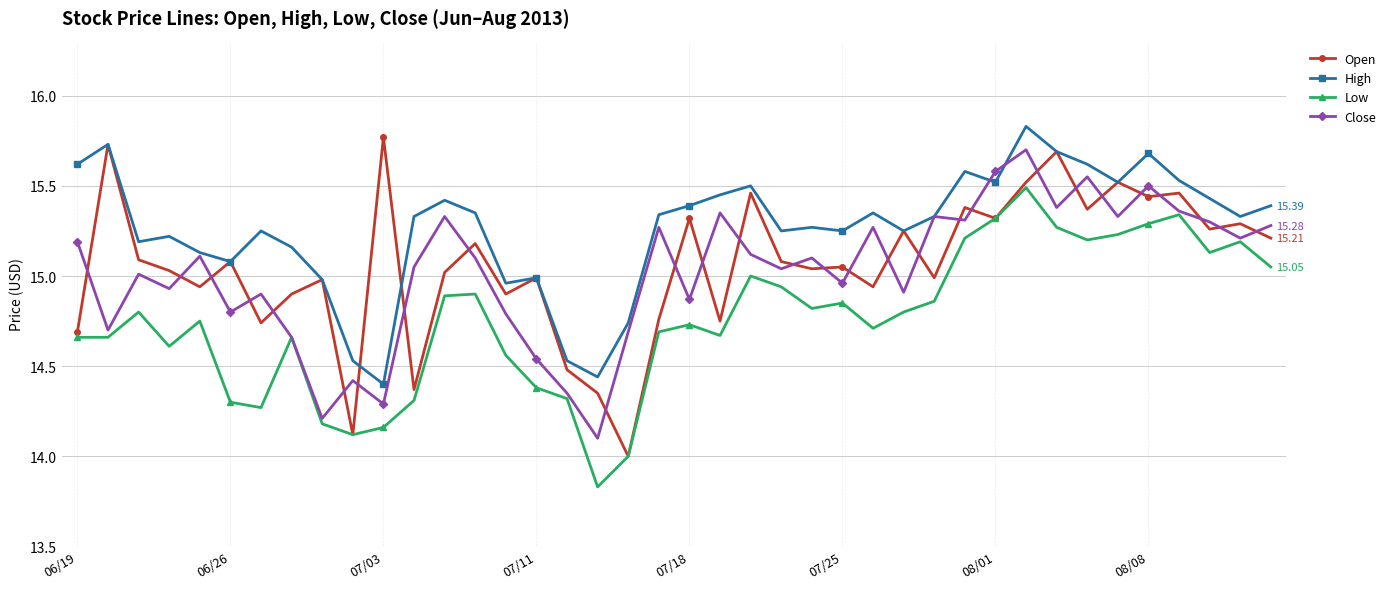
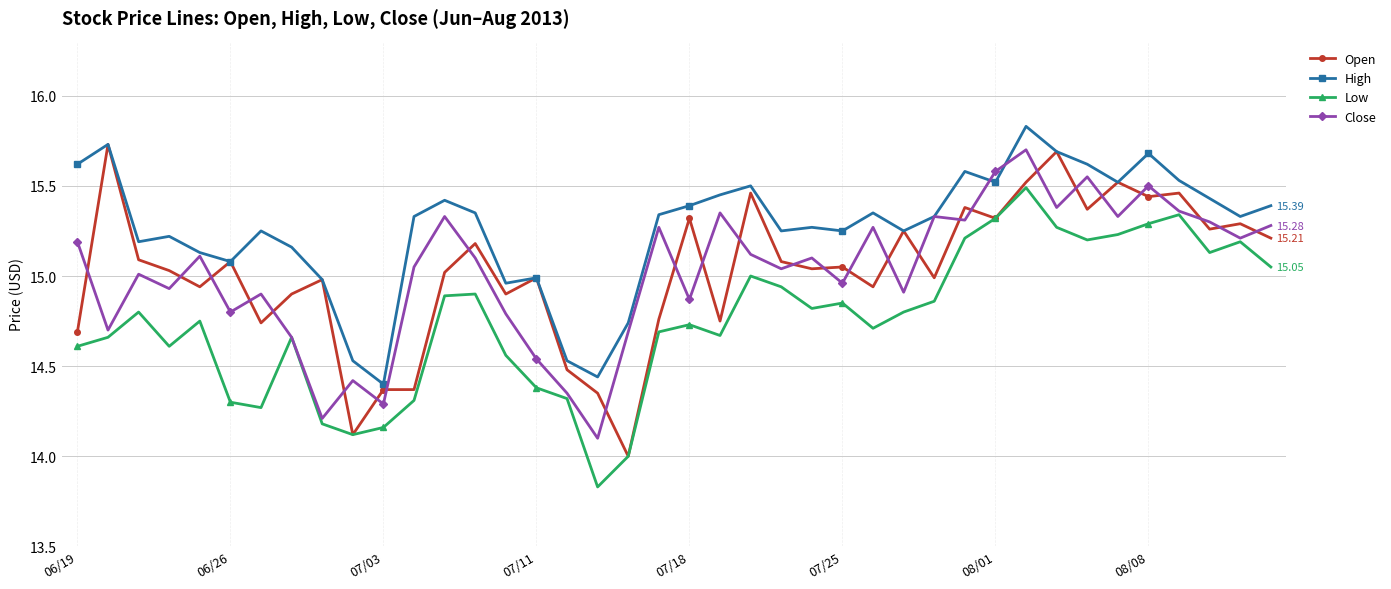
  {
    "Open": {
      "06/19": 14.69,
-     "07/03": 15.77,
+     "07/03": 14.37,
      "07/18": 15.32,
      "07/25": 15.05,
      "08/08": 15.44
    },
    "High": {
      "06/19": 15.62,
      "07/03": 14.40,
      "07/18": 15.39,
      "07/25": 15.25,
      "08/01": 15.52,
      "08/08": 15.68
    },
    "Low": {
-     "06/19": 14.66,
+     "06/19": 14.61,
      "06/26": 14.30,
      "07/03": 14.16,
      "07/11": 14.38,
      "07/18": 14.73,
      "07/25": 14.85,
      "08/08": 15.29
    },
    "Close": {
      "06/19": 15.19,
      "06/26": 14.80,
      "07/03": 14.29,
      "07/11": 14.54,
      "07/18": 14.87,
      "07/25": 14.96,
      "08/01": 15.58,
      "08/08": 15.50
    }
  }
